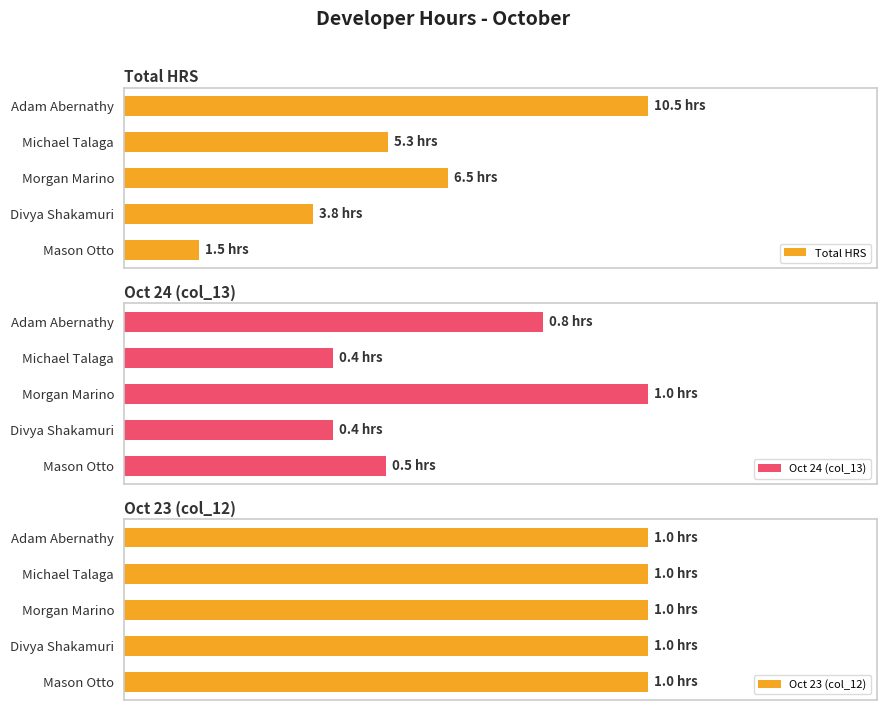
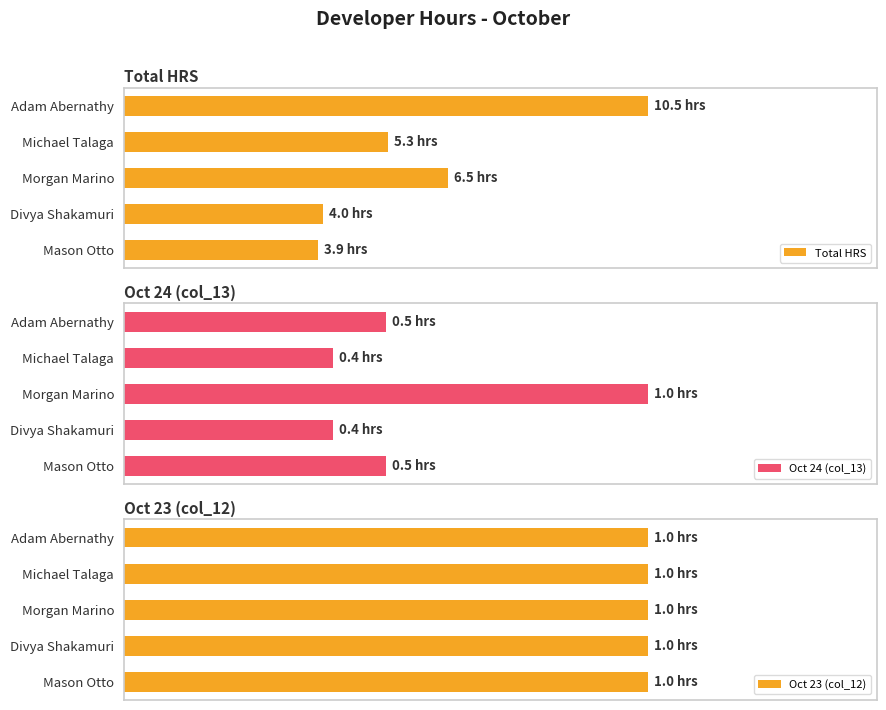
  {
    "Total HRS": {
      "Adam Abernathy": 10.5,
      "Michael Talaga": 5.3,
      "Morgan Marino": 6.5,
-     "Divya Shakamuri": 3.8,
-     "Mason Otto": 1.5
+     "Divya Shakamuri": 4.0,
+     "Mason Otto": 3.9
    },
    "Oct 24 (col_13)": {
-     "Adam Abernathy": 0.8,
+     "Adam Abernathy": 0.5,
      "Michael Talaga": 0.4,
      "Morgan Marino": 1.0,
      "Divya Shakamuri": 0.4,
      "Mason Otto": 0.5
    },
    "Oct 23 (col_12)": {
      "Adam Abernathy": 1.0,
      "Michael Talaga": 1.0,
      "Morgan Marino": 1.0,
      "Divya Shakamuri": 1.0,
      "Mason Otto": 1.0
    }
  }
